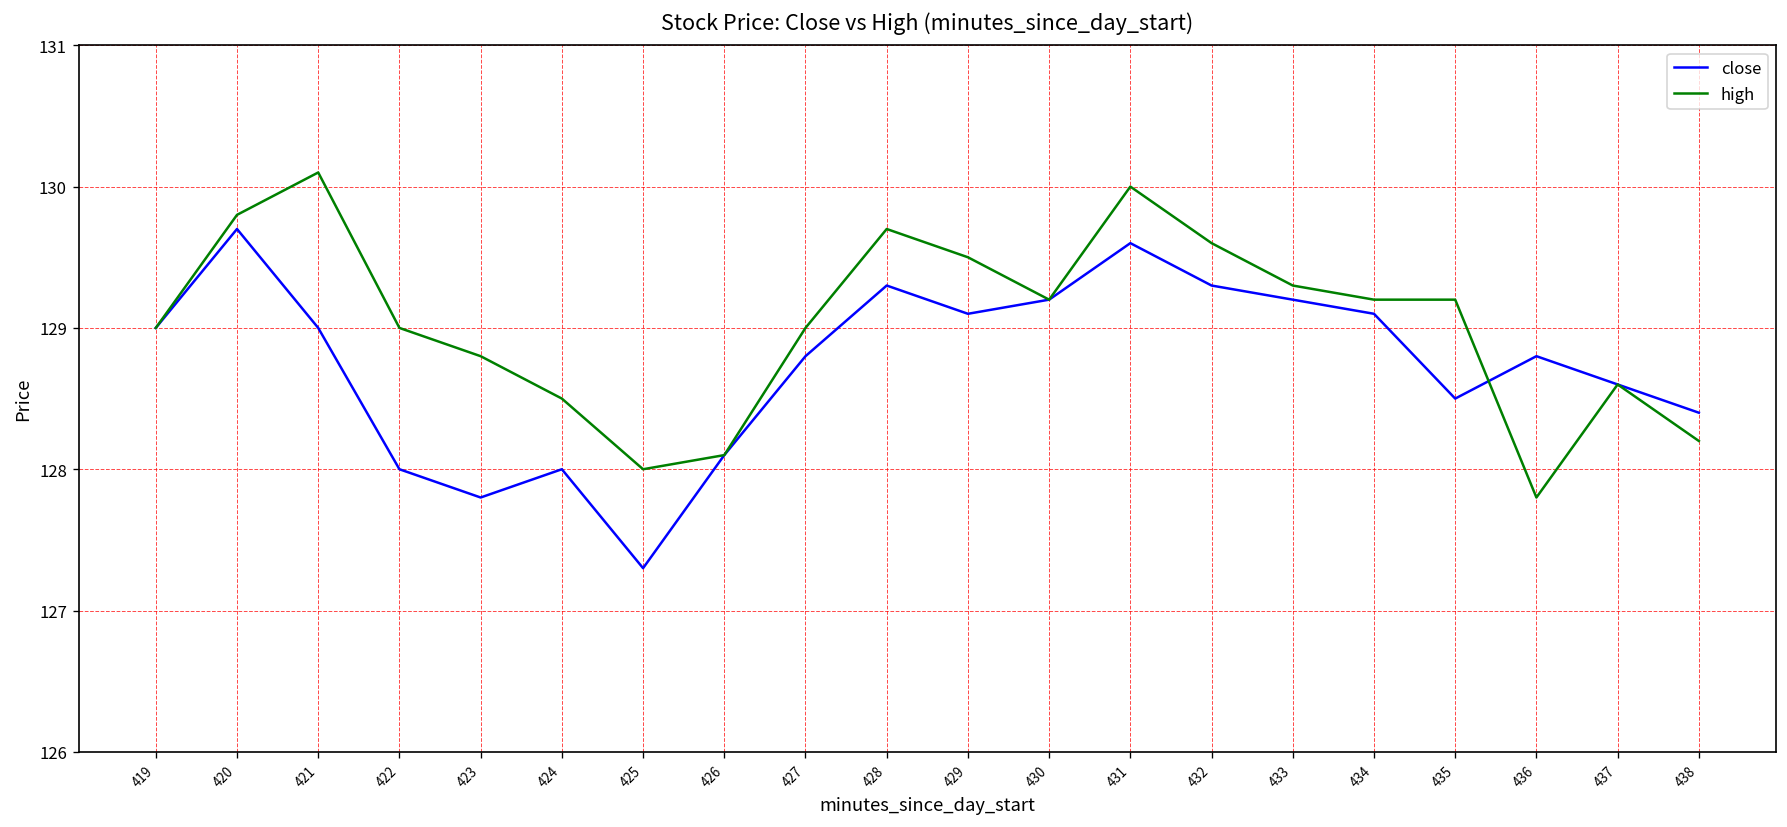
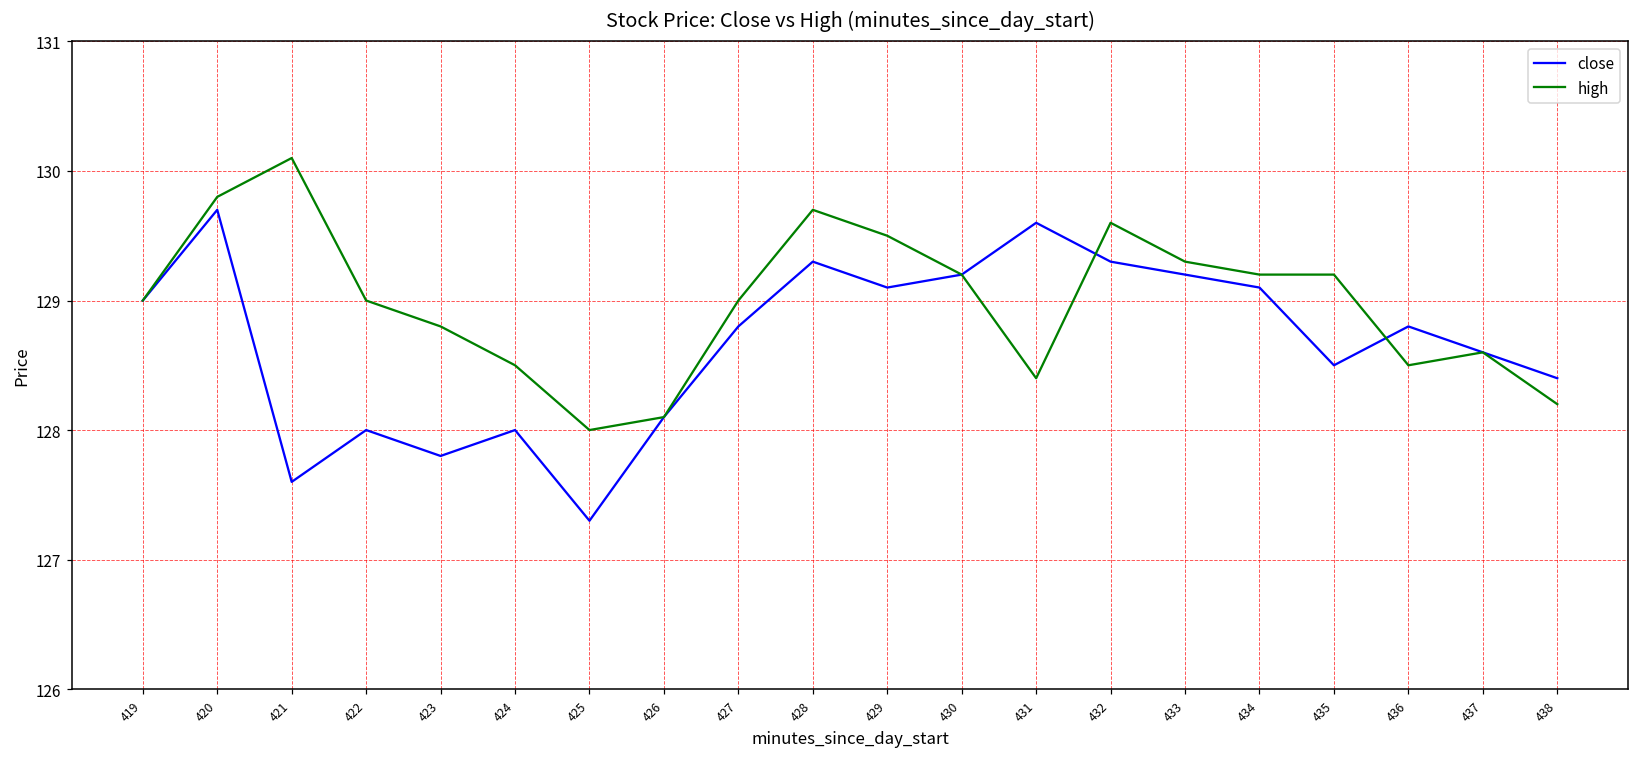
  {
    "close": {
      "420": 129.7,
-     "421": 129.0,
+     "421": 127.6,
      "422": 128.0,
      "423": 127.8,
      "424": 128.0,
      "425": 127.3,
      "427": 128.8,
      "428": 129.3,
      "429": 129.1,
      "431": 129.6,
      "432": 129.3,
      "433": 129.2,
      "434": 129.1,
      "435": 128.5,
      "436": 128.8,
      "438": 128.4
    },
    "high": {
      "420": 129.8,
      "421": 130.1,
      "422": 129.0,
      "423": 128.8,
      "424": 128.5,
      "425": 128.0,
      "427": 129.0,
      "428": 129.7,
      "429": 129.5,
-     "431": 130.0,
+     "431": 128.4,
      "432": 129.6,
      "433": 129.3,
      "434": 129.2,
      "435": 129.2,
-     "436": 127.8,
+     "436": 128.5,
      "438": 128.2
    }
  }
